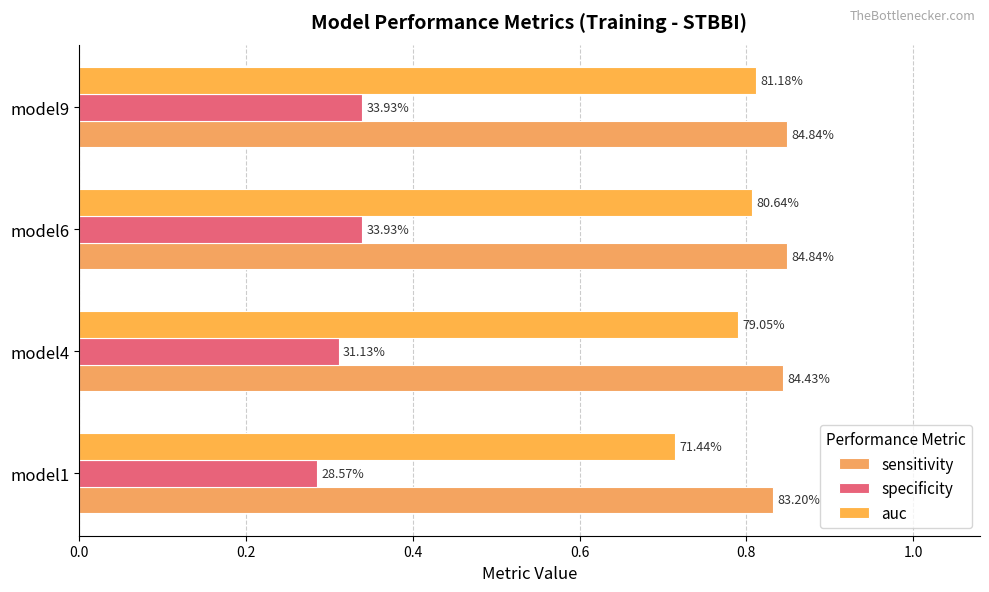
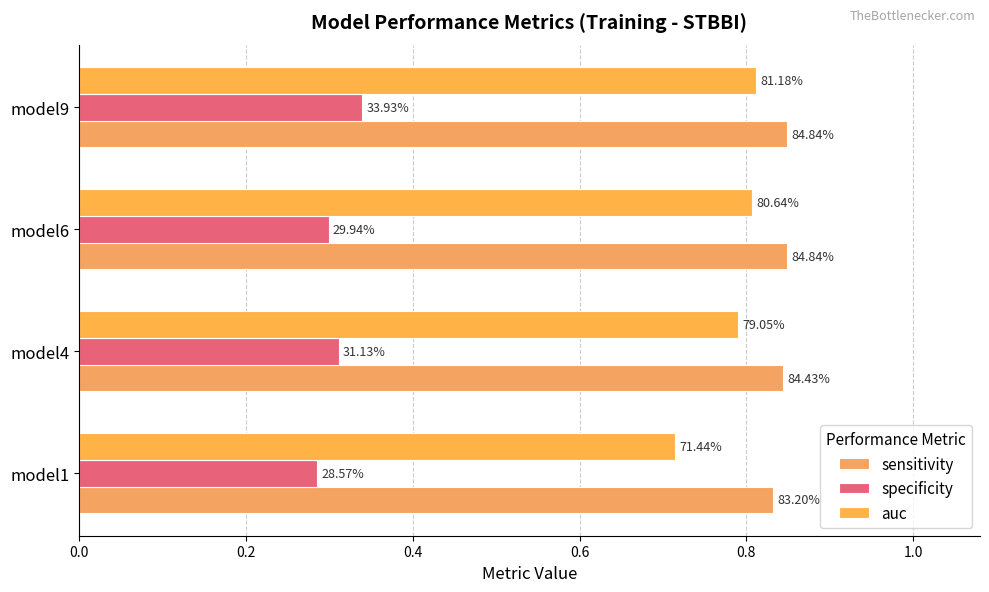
  {
    "specificity": {
      "model9": "33.93%",
-     "model6": "33.93%",
+     "model6": "29.94%",
      "model4": "31.13%",
      "model1": "28.57%"
    }
  }
